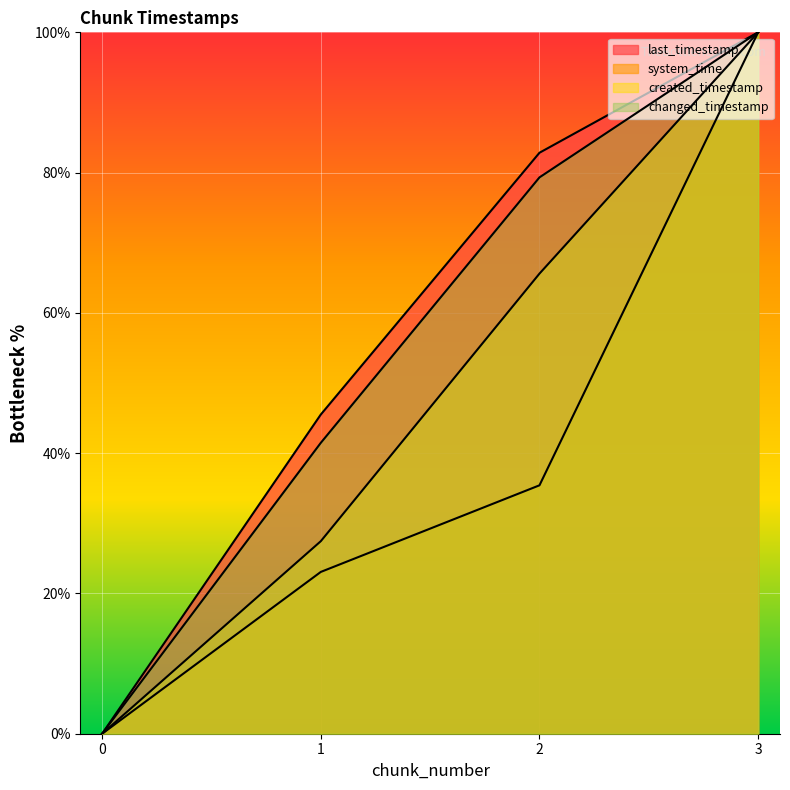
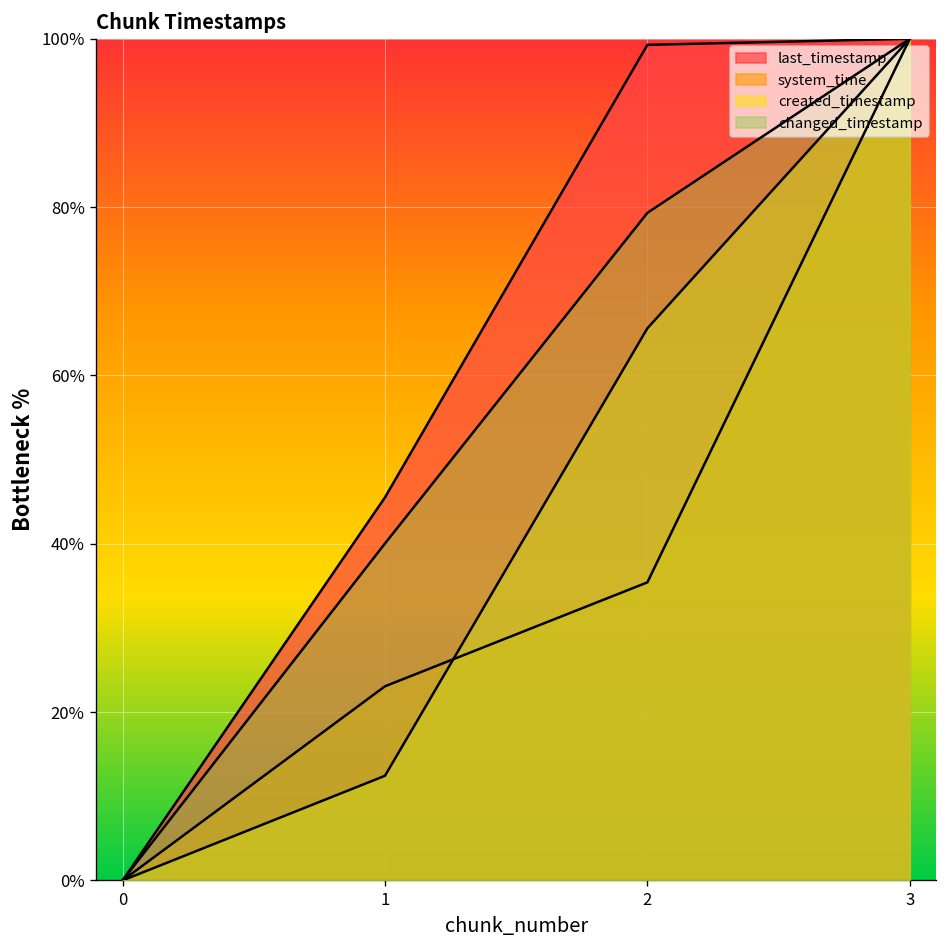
  {
    "last_timestamp": {
      "1": "46%",
-     "2": "83%"
+     "2": "99%"
    },
    "system_time": {
      "1": "23%",
      "2": "35%"
    },
    "created_timestamp": {
-     "1": "27%",
+     "1": "12%",
      "2": "66%"
    },
    "changed_timestamp": {
-     "1": "41%",
+     "1": "40%",
      "2": "79%"
    }
  }
